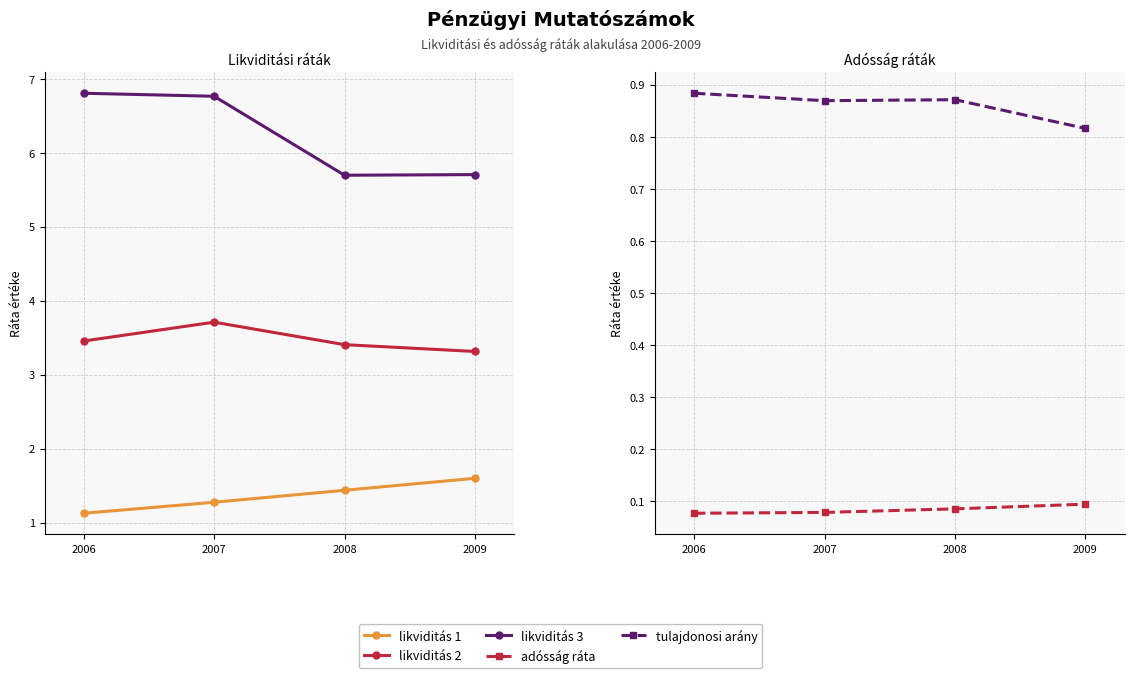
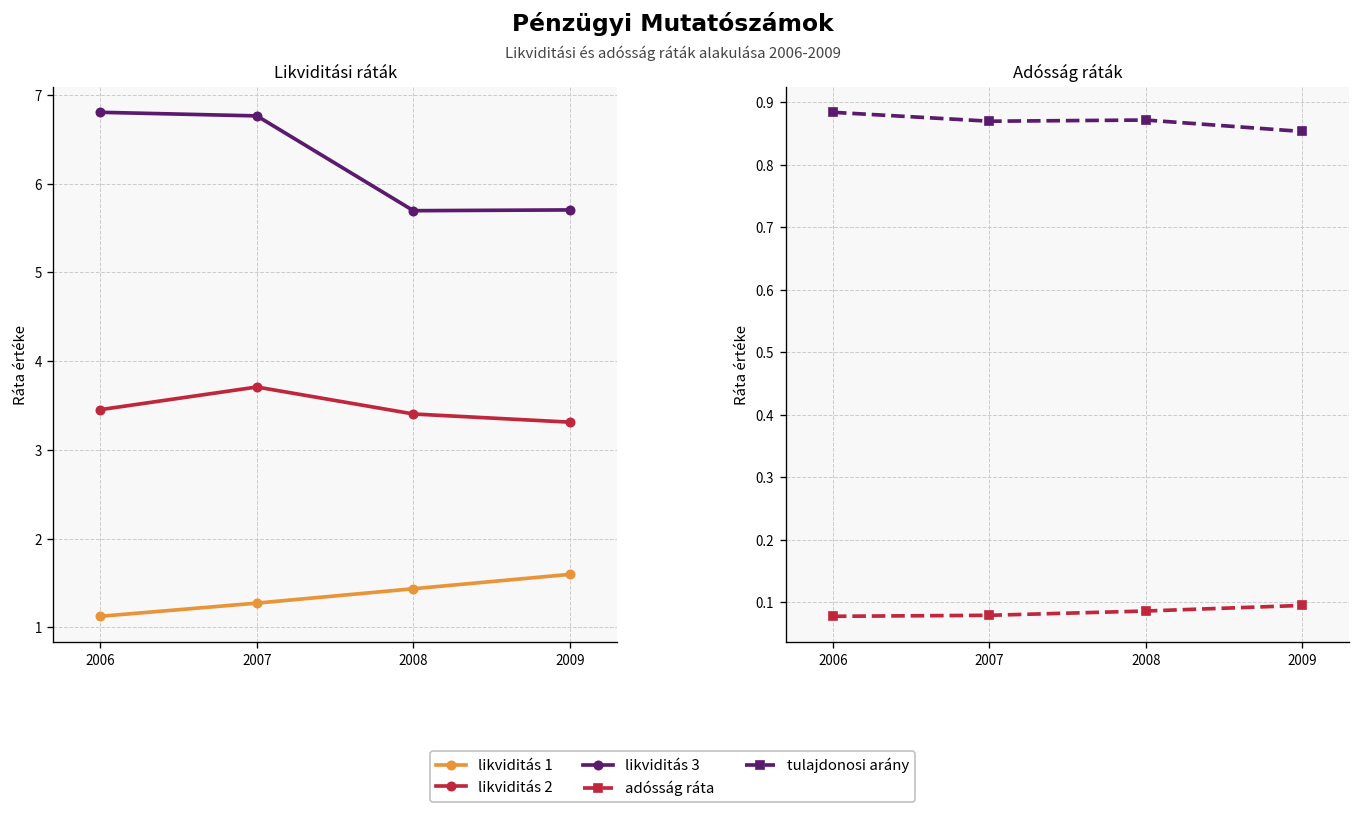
  {
    "Likviditási ráták": {
      "likviditás 1": {
        "2006": 1.1,
        "2007": 1.3,
        "2008": 1.4,
        "2009": 1.6
      },
      "likviditás 2": {
        "2006": 3.5,
        "2007": 3.7,
        "2008": 3.4,
        "2009": 3.3
      },
      "likviditás 3": {
        "2006": 6.8,
        "2007": 6.8,
        "2008": 5.7,
        "2009": 5.7
      }
    },
    "Adósság ráták": {
      "adósság ráta": {
        "2006": 0.08,
        "2007": 0.08,
        "2008": 0.09,
        "2009": 0.09
      },
      "tulajdonosi arány": {
        "2006": 0.88,
        "2007": 0.87,
        "2008": 0.87,
-       "2009": 0.82
+       "2009": 0.85
      }
    }
  }
